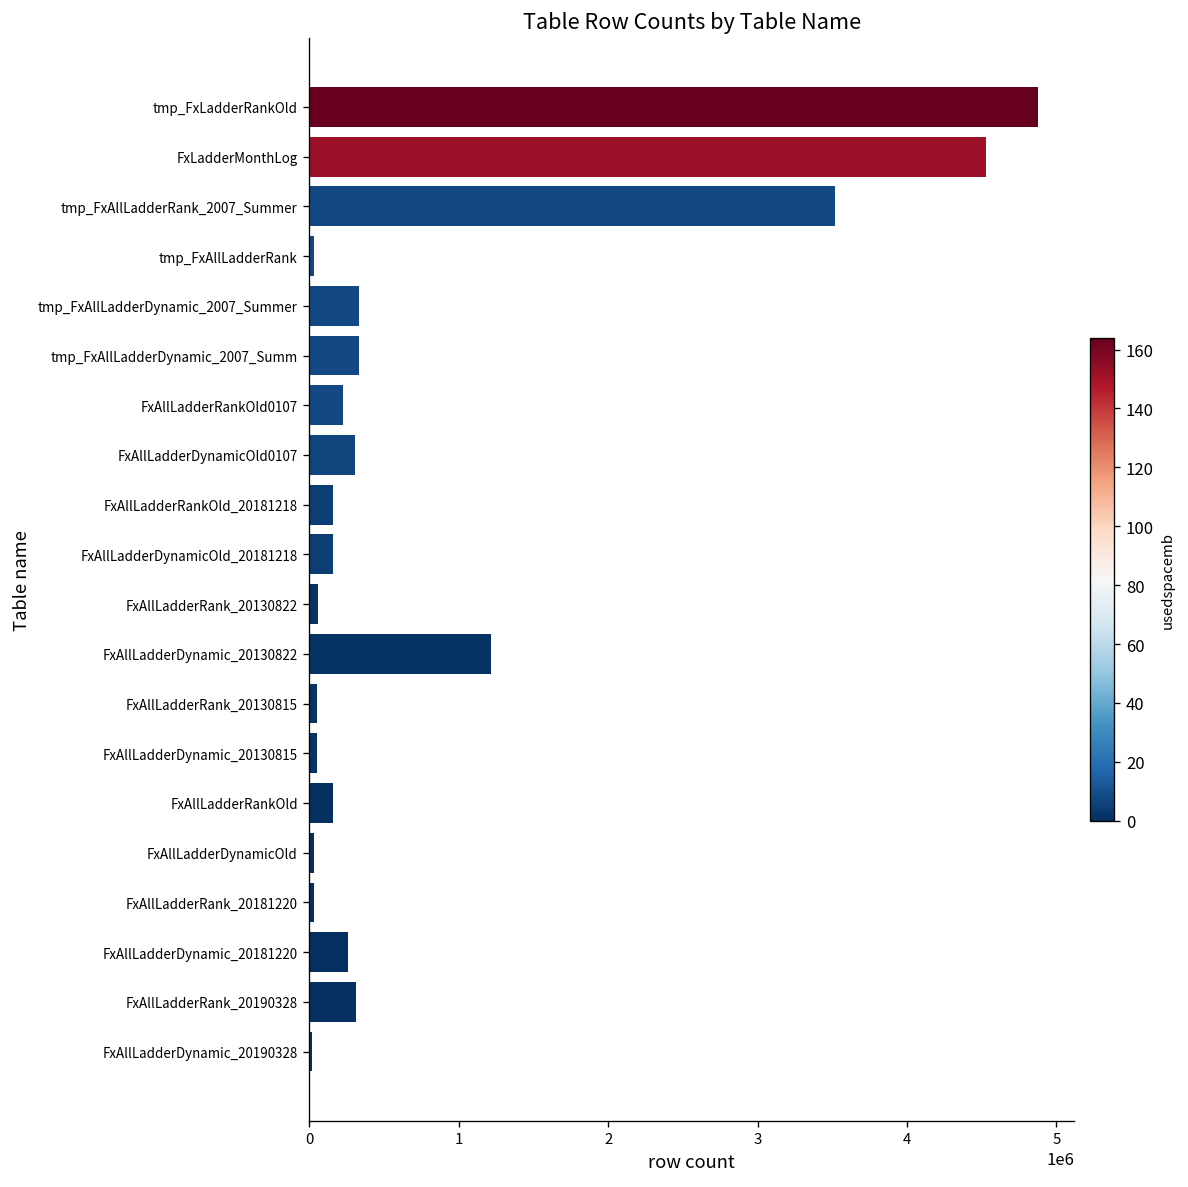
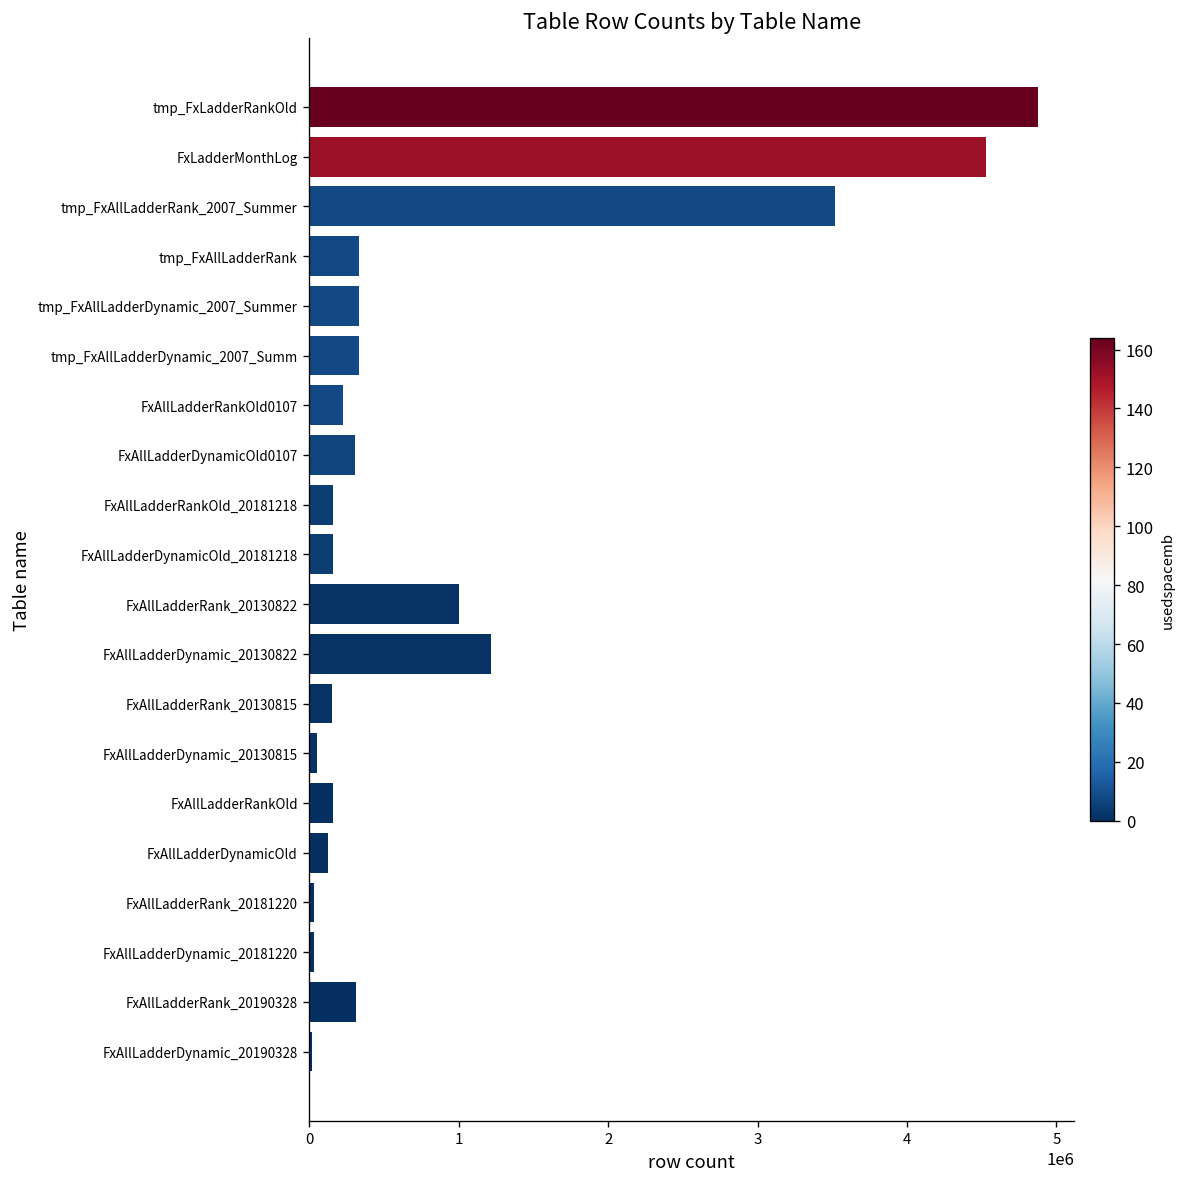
  {
    "tmp_FxLadderRankOld": 4870000,
    "FxLadderMonthLog": 4530000,
    "tmp_FxAllLadderRank_2007_Summer": 3520000,
-   "tmp_FxAllLadderRank": 30000,
+   "tmp_FxAllLadderRank": 330000,
    "tmp_FxAllLadderDynamic_2007_Summer": 330000,
    "tmp_FxAllLadderDynamic_2007_Summ": 330000,
    "FxAllLadderRankOld0107": 230000,
    "FxAllLadderDynamicOld0107": 300000,
    "FxAllLadderRankOld_20181218": 160000,
    "FxAllLadderDynamicOld_20181218": 160000,
-   "FxAllLadderRank_20130822": 60000,
+   "FxAllLadderRank_20130822": 1000000,
    "FxAllLadderDynamic_20130822": 1210000,
-   "FxAllLadderRank_20130815": 50000,
+   "FxAllLadderRank_20130815": 150000,
    "FxAllLadderDynamic_20130815": 50000,
    "FxAllLadderRankOld": 160000,
-   "FxAllLadderDynamicOld": 30000,
+   "FxAllLadderDynamicOld": 120000,
    "FxAllLadderRank_20181220": 30000,
-   "FxAllLadderDynamic_20181220": 260000,
+   "FxAllLadderDynamic_20181220": 30000,
    "FxAllLadderRank_20190328": 310000
  }
